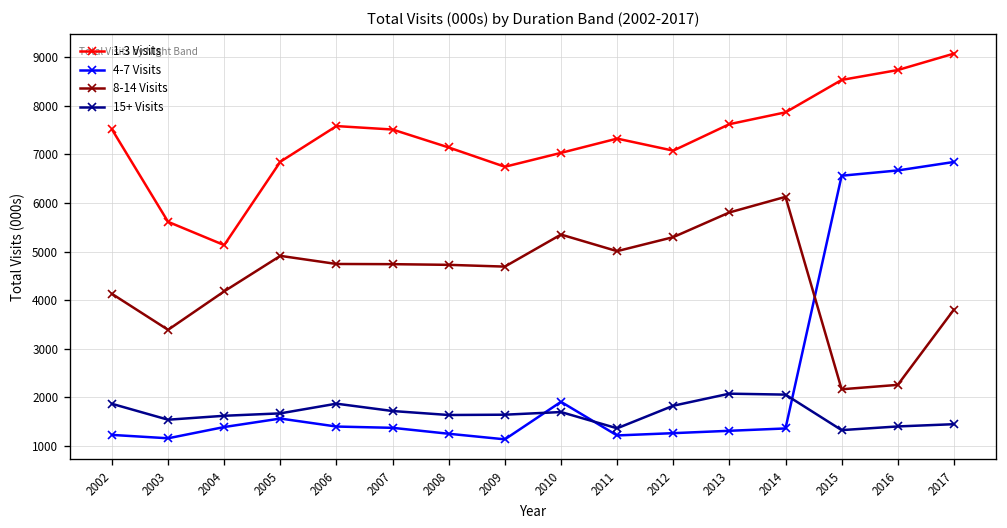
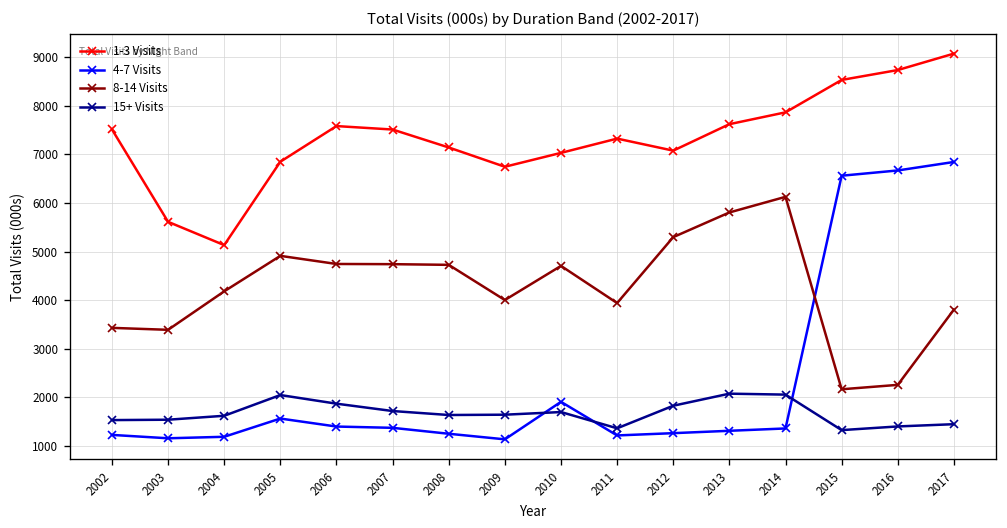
  {
    "1-3 Visits": {
      "2002": 7500,
      "2003": 5600,
      "2004": 5100,
      "2005": 6800,
      "2006": 7600,
      "2007": 7500,
      "2008": 7100,
      "2009": 6700,
      "2010": 7000,
      "2011": 7300,
      "2012": 7100,
      "2013": 7600,
      "2014": 7900,
      "2015": 8500,
      "2016": 8700,
      "2017": 9100
    },
    "4-7 Visits": {
      "2002": 1200,
      "2003": 1200,
-     "2004": 1400,
+     "2004": 1200,
      "2005": 1600,
      "2006": 1400,
      "2007": 1400,
      "2008": 1200,
      "2009": 1100,
      "2010": 1900,
      "2011": 1200,
      "2012": 1300,
      "2013": 1300,
      "2014": 1400,
      "2015": 6600,
      "2016": 6700,
      "2017": 6800
    },
    "8-14 Visits": {
-     "2002": 4100,
+     "2002": 3400,
      "2003": 3400,
      "2004": 4200,
      "2005": 4900,
      "2006": 4700,
      "2007": 4700,
      "2008": 4700,
-     "2009": 4700,
-     "2010": 5300,
-     "2011": 5000,
+     "2009": 4000,
+     "2010": 4700,
+     "2011": 3900,
      "2012": 5300,
      "2013": 5800,
      "2014": 6100,
      "2015": 2200,
      "2016": 2300,
      "2017": 3800
    },
    "15+ Visits": {
-     "2002": 1900,
+     "2002": 1500,
      "2003": 1500,
      "2004": 1600,
-     "2005": 1700,
+     "2005": 2000,
      "2006": 1900,
      "2007": 1700,
      "2008": 1600,
      "2009": 1600,
      "2010": 1700,
      "2011": 1400,
      "2012": 1800,
      "2013": 2100,
      "2014": 2100,
      "2015": 1300,
      "2016": 1400,
      "2017": 1400
    }
  }
